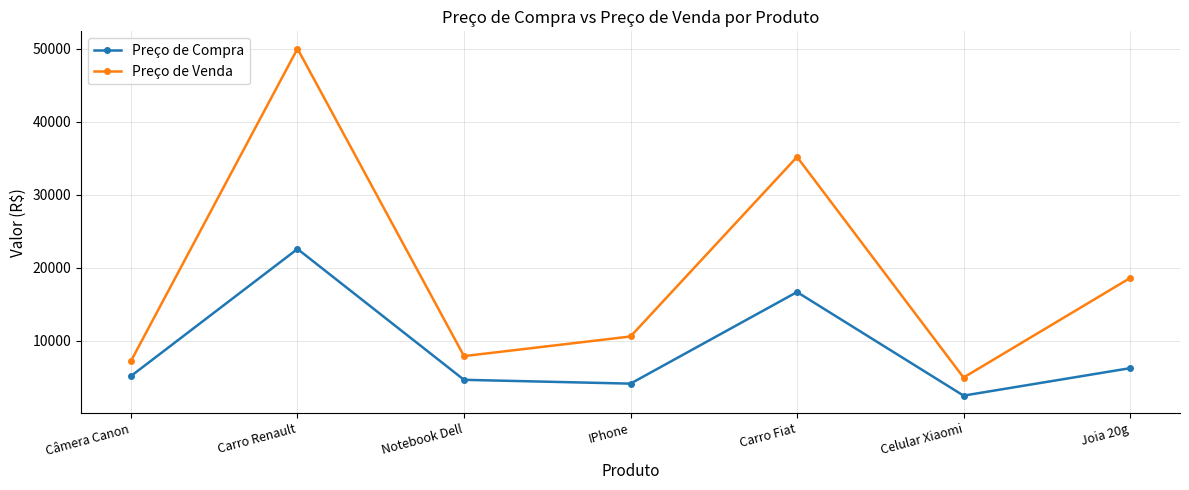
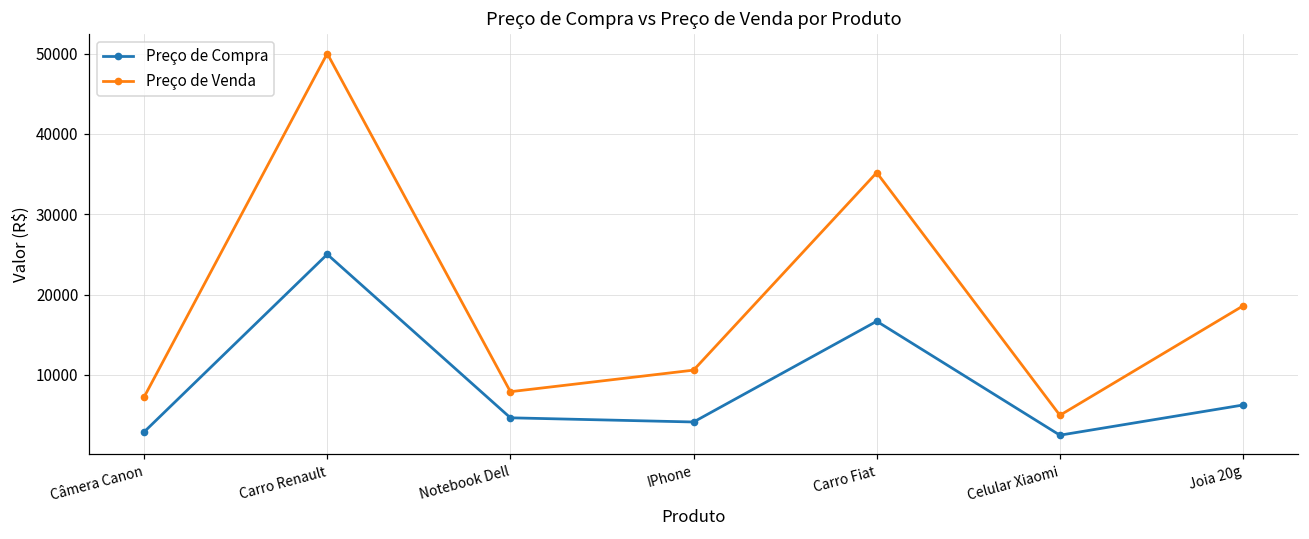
  {
    "Preço de Compra": {
-     "Câmera Canon": 5000,
-     "Carro Renault": 23000,
+     "Câmera Canon": 3000,
+     "Carro Renault": 25000,
      "Notebook Dell": 5000,
      "IPhone": 4000,
      "Carro Fiat": 17000,
      "Celular Xiaomi": 2000,
      "Joia 20g": 6000
    },
    "Preço de Venda": {
      "Câmera Canon": 7000,
      "Carro Renault": 50000,
      "Notebook Dell": 8000,
      "IPhone": 11000,
      "Carro Fiat": 35000,
      "Celular Xiaomi": 5000,
      "Joia 20g": 19000
    }
  }
